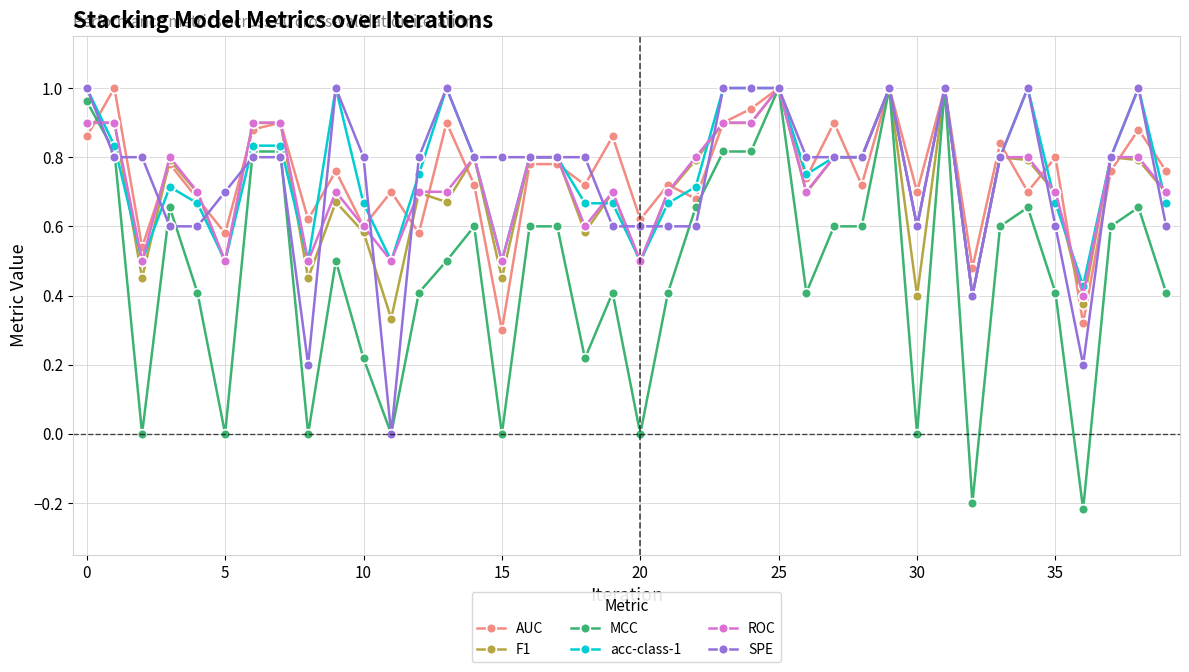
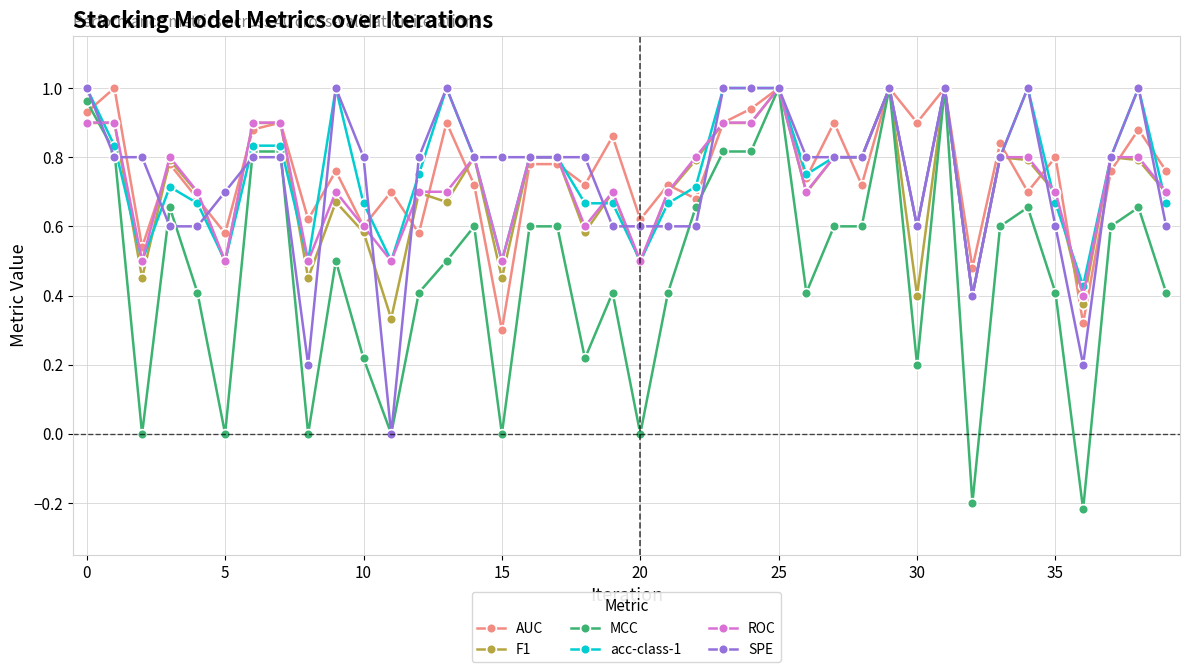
  {
    "AUC": {
-     "0": 0.86,
+     "0": 0.93,
      "5": 0.58,
      "15": 0.30,
      "20": 0.62,
-     "30": 0.7,
+     "30": 0.9,
      "35": 0.80
    },
    "F1": {
      "10": 0.58,
      "15": 0.45,
      "30": 0.40
    },
    "MCC": {
      "0": 0.96,
      "5": 0.0,
      "10": 0.22,
      "15": 0.0,
      "20": 0.0,
-     "30": 0.0,
+     "30": 0.2,
      "35": 0.41
    },
    "acc-class-1": {
      "10": 0.67,
      "35": 0.67
    },
    "SPE": {
      "5": 0.70,
      "10": 0.80,
      "15": 0.80,
      "20": 0.60,
      "35": 0.60
    }
  }
